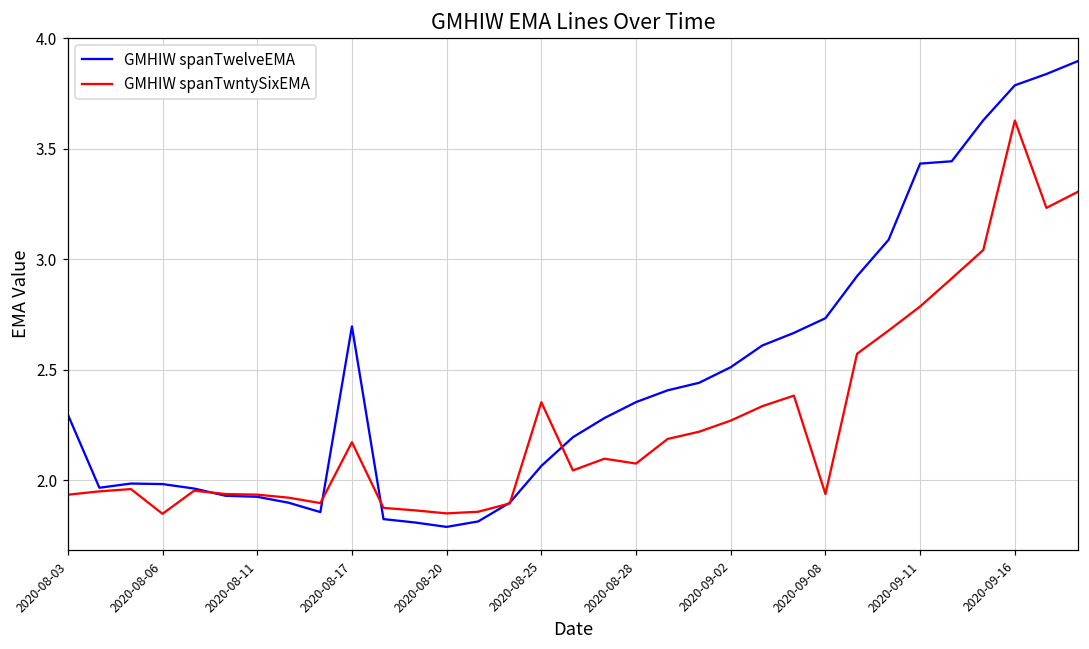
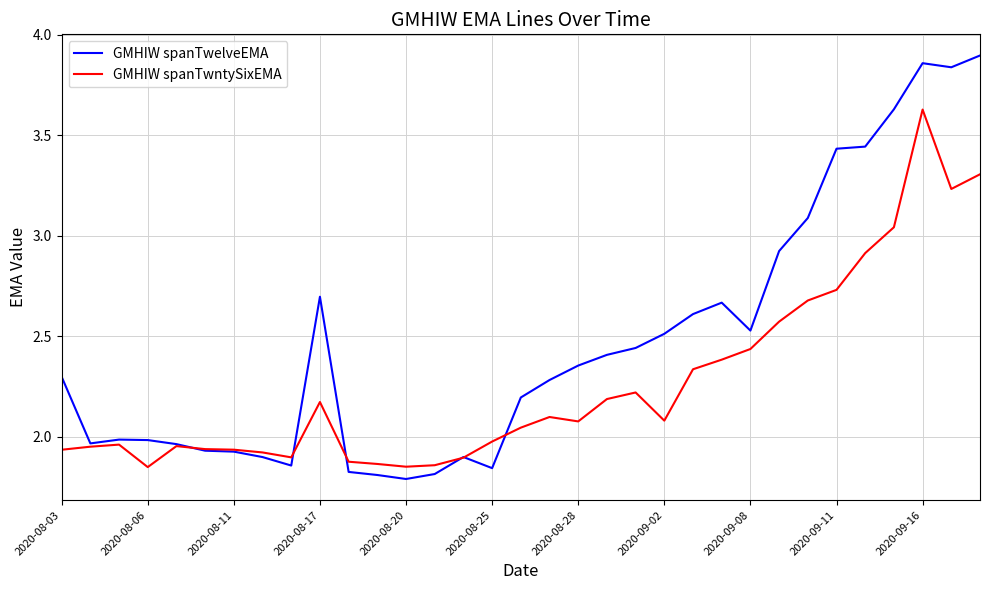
  {
    "GMHIW spanTwelveEMA": {
      "2020-08-03": 2.30,
      "2020-08-06": 1.98,
      "2020-08-17": 2.70,
      "2020-08-20": 1.79,
-     "2020-08-25": 2.07,
+     "2020-08-25": 1.84,
      "2020-08-28": 2.35,
      "2020-09-02": 2.51,
-     "2020-09-08": 2.73,
+     "2020-09-08": 2.53,
      "2020-09-11": 3.43,
-     "2020-09-16": 3.79
+     "2020-09-16": 3.86
    },
    "GMHIW spanTwntySixEMA": {
      "2020-08-03": 1.94,
      "2020-08-06": 1.85,
      "2020-08-17": 2.17,
      "2020-08-20": 1.85,
-     "2020-08-25": 2.35,
+     "2020-08-25": 1.98,
      "2020-08-28": 2.08,
-     "2020-09-02": 2.27,
-     "2020-09-08": 1.94,
-     "2020-09-11": 2.79,
+     "2020-09-02": 2.08,
+     "2020-09-08": 2.44,
+     "2020-09-11": 2.73,
      "2020-09-16": 3.63
    }
  }
